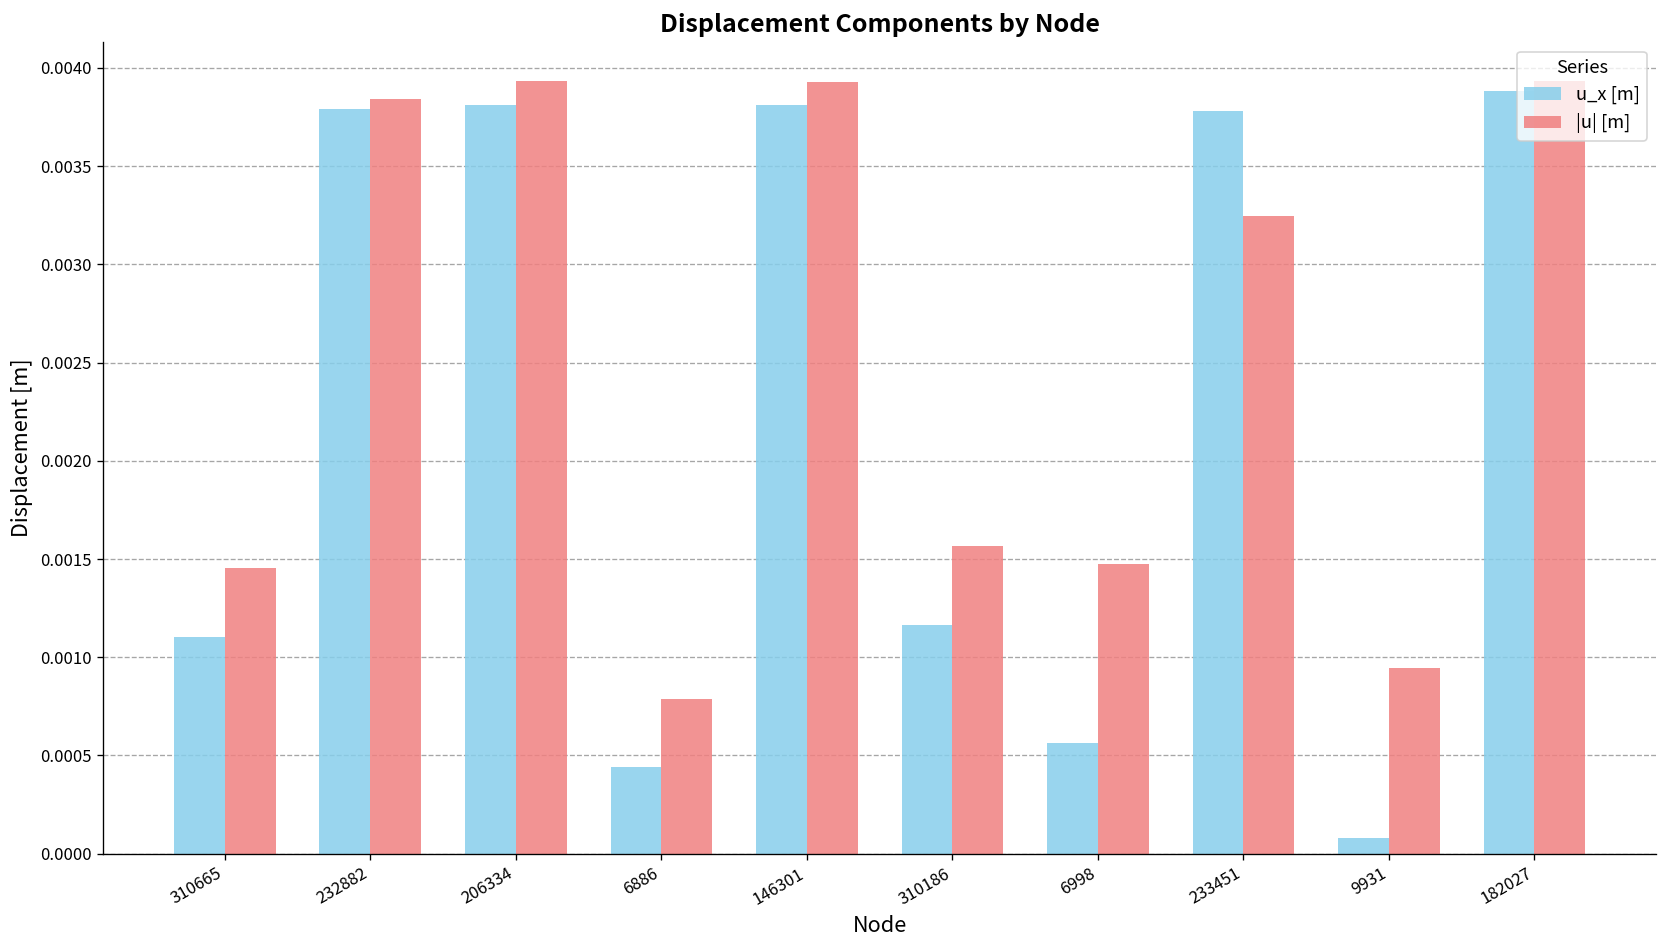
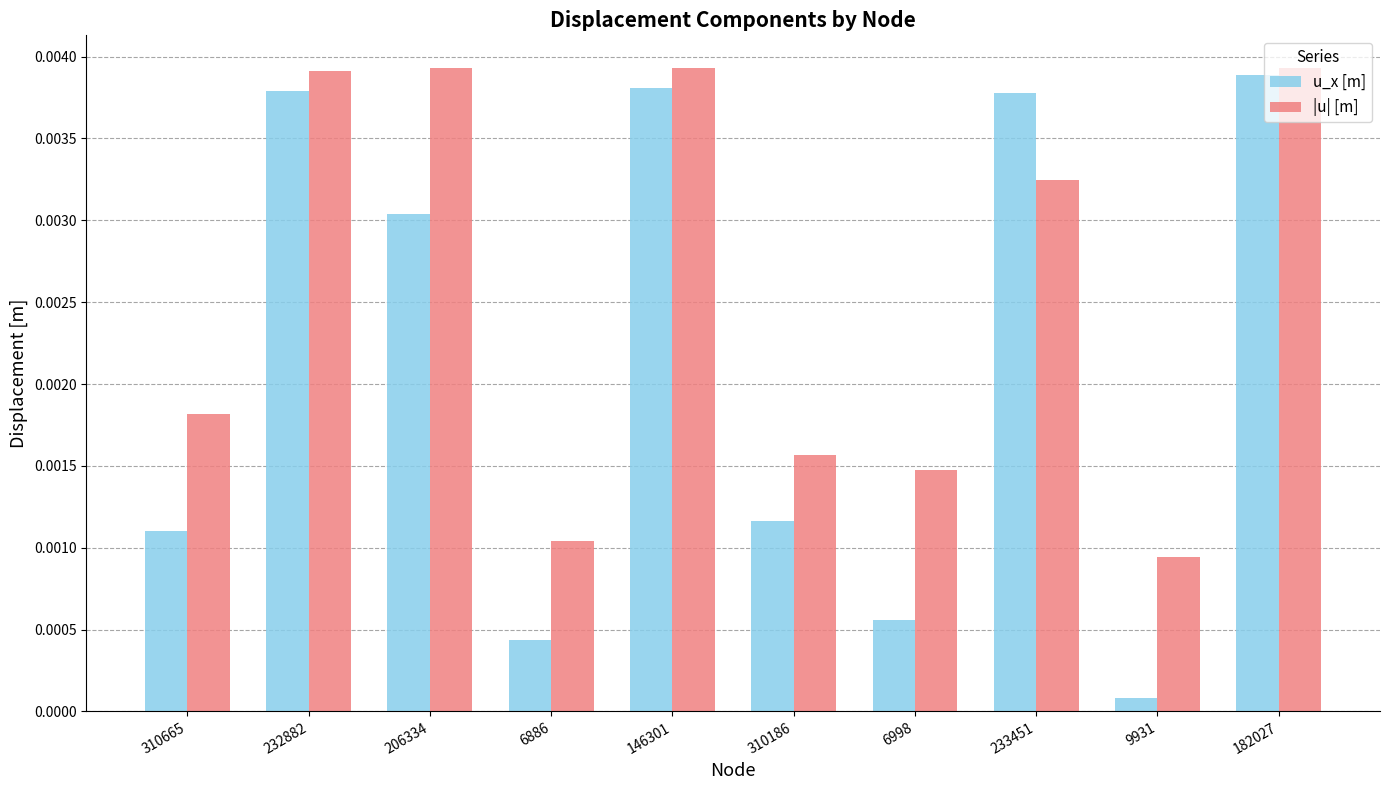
  {
    "u_x [m]": {
      "310665": 0.00110,
      "232882": 0.00379,
-     "206334": 0.00381,
+     "206334": 0.00304,
      "6886": 0.00044,
      "146301": 0.00381,
      "310186": 0.00116,
      "6998": 0.00056,
      "233451": 0.00378,
      "9931": 0.00008,
      "182027": 0.00389
    },
    "|u| [m]": {
-     "310665": 0.00146,
-     "232882": 0.00384,
+     "310665": 0.00181,
+     "232882": 0.00391,
      "206334": 0.00393,
-     "6886": 0.00079,
+     "6886": 0.00104,
      "146301": 0.00393,
      "310186": 0.00157,
      "6998": 0.00148,
      "233451": 0.00324,
      "9931": 0.00094
    }
  }
